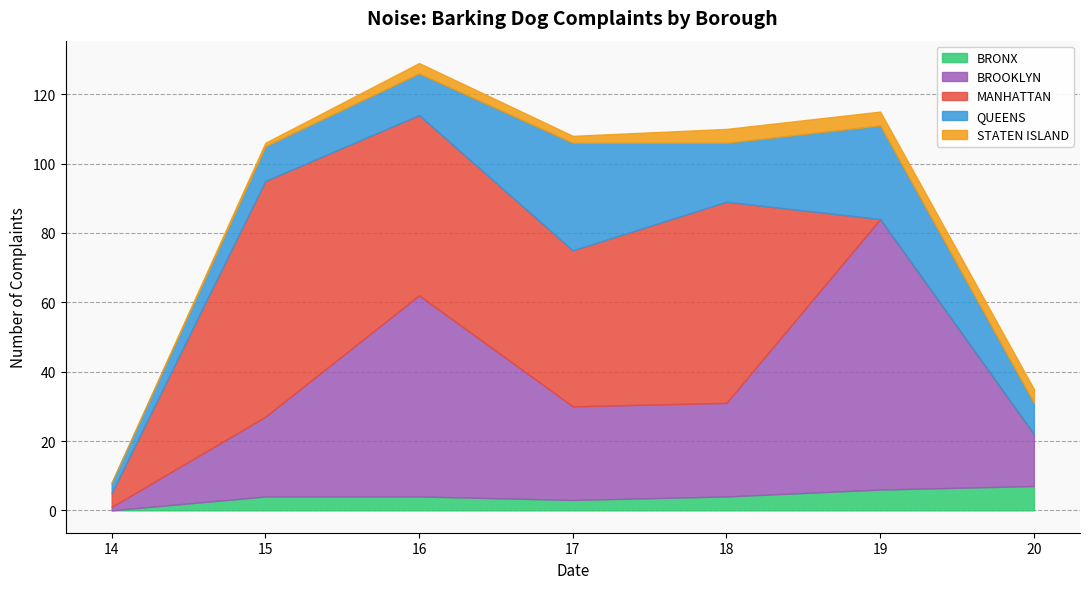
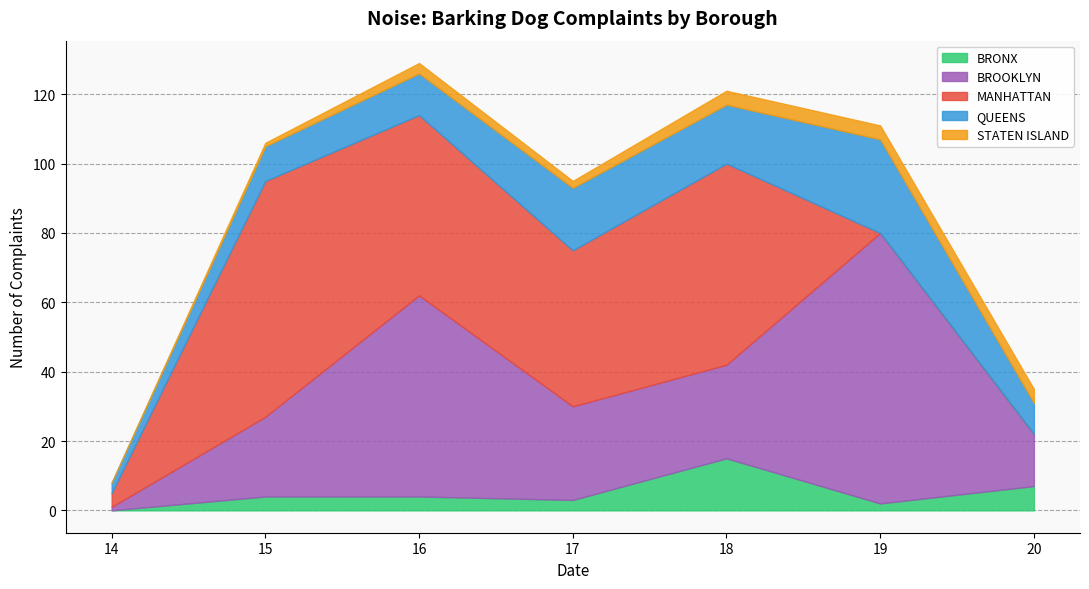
  {
    "BRONX": {
      "14": 0,
      "15": 4,
      "16": 4,
      "17": 3,
-     "18": 4,
-     "19": 6,
+     "18": 15,
+     "19": 2,
      "20": 7
    },
    "BROOKLYN": {
      "14": 1,
      "15": 23,
      "16": 58,
      "17": 27,
      "18": 27
    },
    "MANHATTAN": {
      "14": 4,
      "15": 68,
      "16": 52,
      "17": 45,
      "18": 58
    },
    "QUEENS": {
      "15": 10,
      "16": 12,
-     "17": 31,
+     "17": 18,
      "18": 17,
      "19": 27,
      "20": 9
    },
    "STATEN ISLAND": {
      "15": 1,
      "16": 3,
      "17": 2,
      "18": 4,
      "19": 4,
      "20": 4
    }
  }
